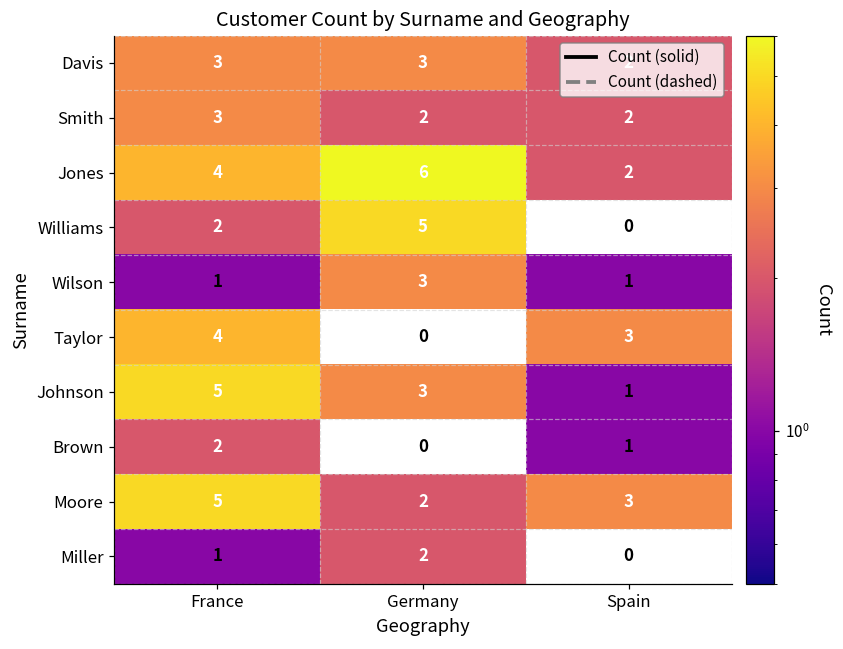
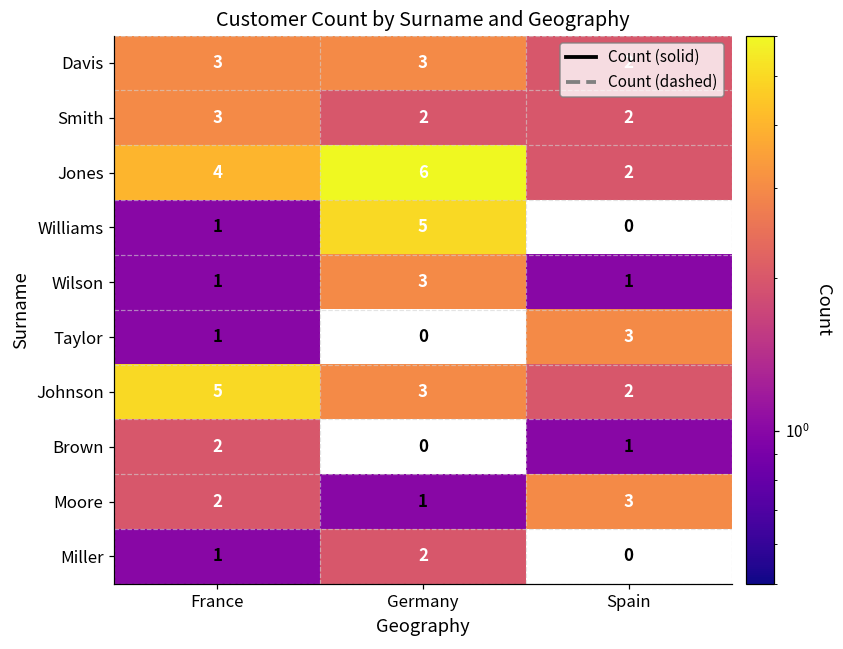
  {
    "Davis": {
      "France": 3,
      "Germany": 3
    },
    "Smith": {
      "France": 3,
      "Germany": 2,
      "Spain": 2
    },
    "Jones": {
      "France": 4,
      "Germany": 6,
      "Spain": 2
    },
    "Williams": {
-     "France": 2,
+     "France": 1,
      "Germany": 5,
      "Spain": 0
    },
    "Wilson": {
      "France": 1,
      "Germany": 3,
      "Spain": 1
    },
    "Taylor": {
-     "France": 4,
+     "France": 1,
      "Germany": 0,
      "Spain": 3
    },
    "Johnson": {
      "France": 5,
      "Germany": 3,
-     "Spain": 1
+     "Spain": 2
    },
    "Brown": {
      "France": 2,
      "Germany": 0,
      "Spain": 1
    },
    "Moore": {
-     "France": 5,
-     "Germany": 2,
+     "France": 2,
+     "Germany": 1,
      "Spain": 3
    },
    "Miller": {
      "France": 1,
      "Germany": 2,
      "Spain": 0
    }
  }
